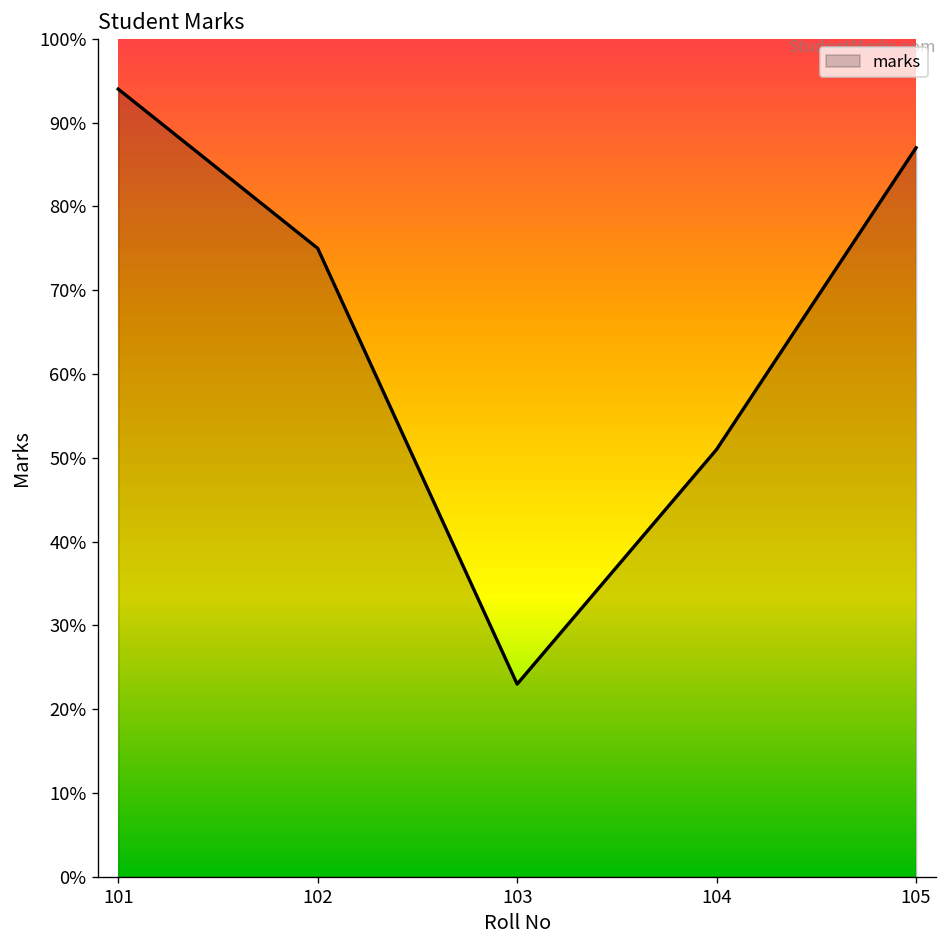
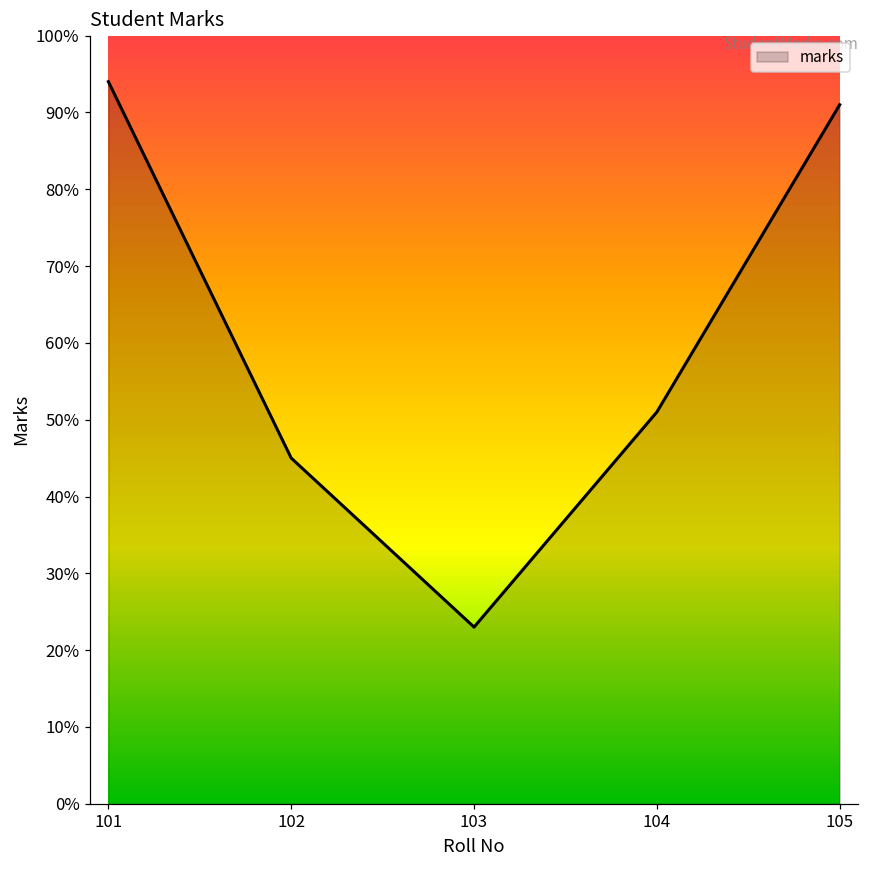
  {
    "101": "94%",
-   "102": "75%",
+   "102": "45%",
    "103": "23%",
    "104": "51%",
-   "105": "87%"
+   "105": "91%"
  }
